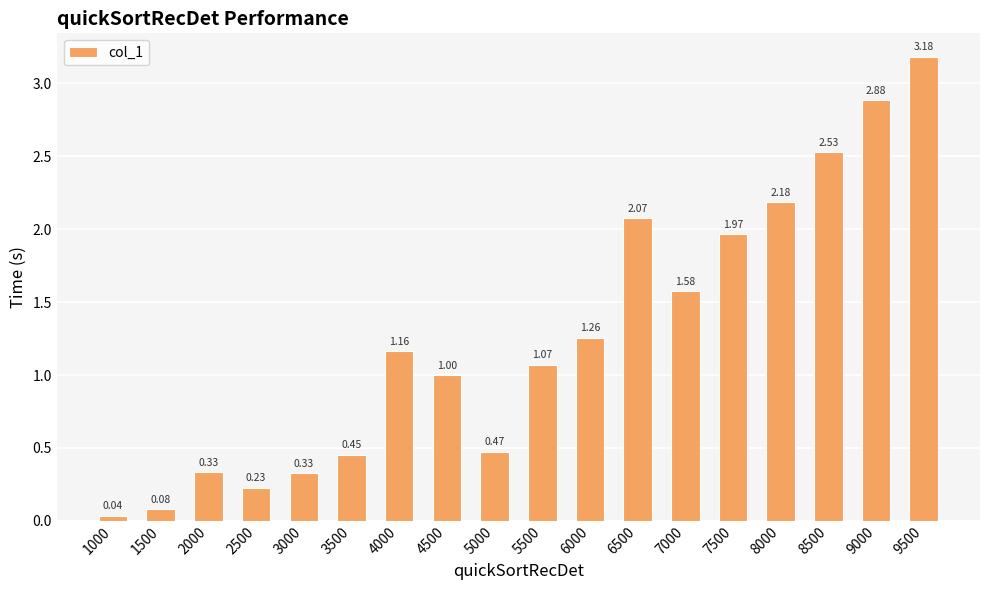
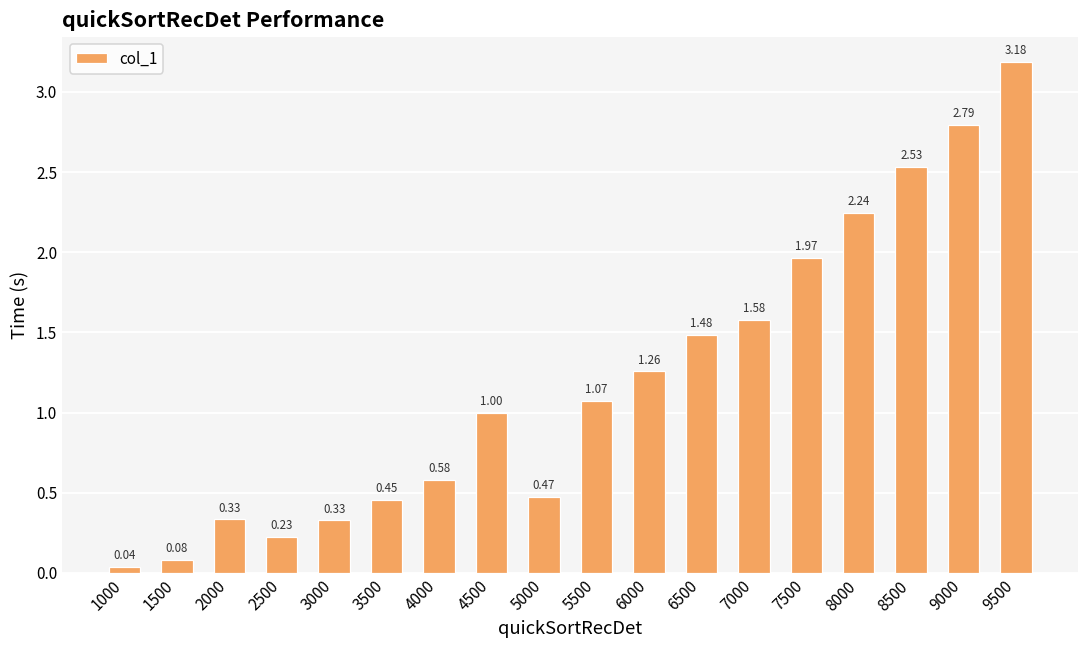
  {
    "1000": 0.04,
    "1500": 0.08,
    "2000": 0.33,
    "2500": 0.23,
    "3000": 0.33,
    "3500": 0.45,
-   "4000": 1.16,
+   "4000": 0.58,
    "4500": 1.00,
    "5000": 0.47,
    "5500": 1.07,
    "6000": 1.26,
-   "6500": 2.07,
+   "6500": 1.48,
    "7000": 1.58,
    "7500": 1.97,
-   "8000": 2.18,
+   "8000": 2.24,
    "8500": 2.53,
-   "9000": 2.88,
+   "9000": 2.79,
    "9500": 3.18
  }
